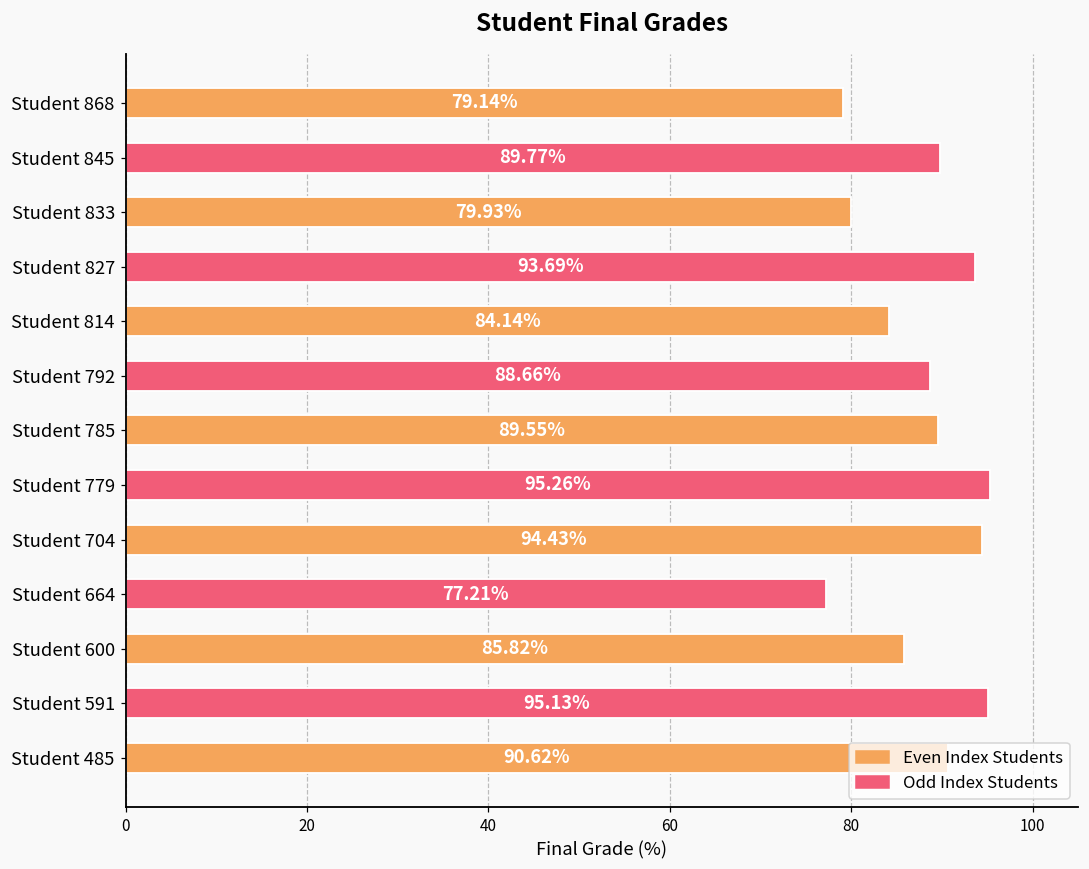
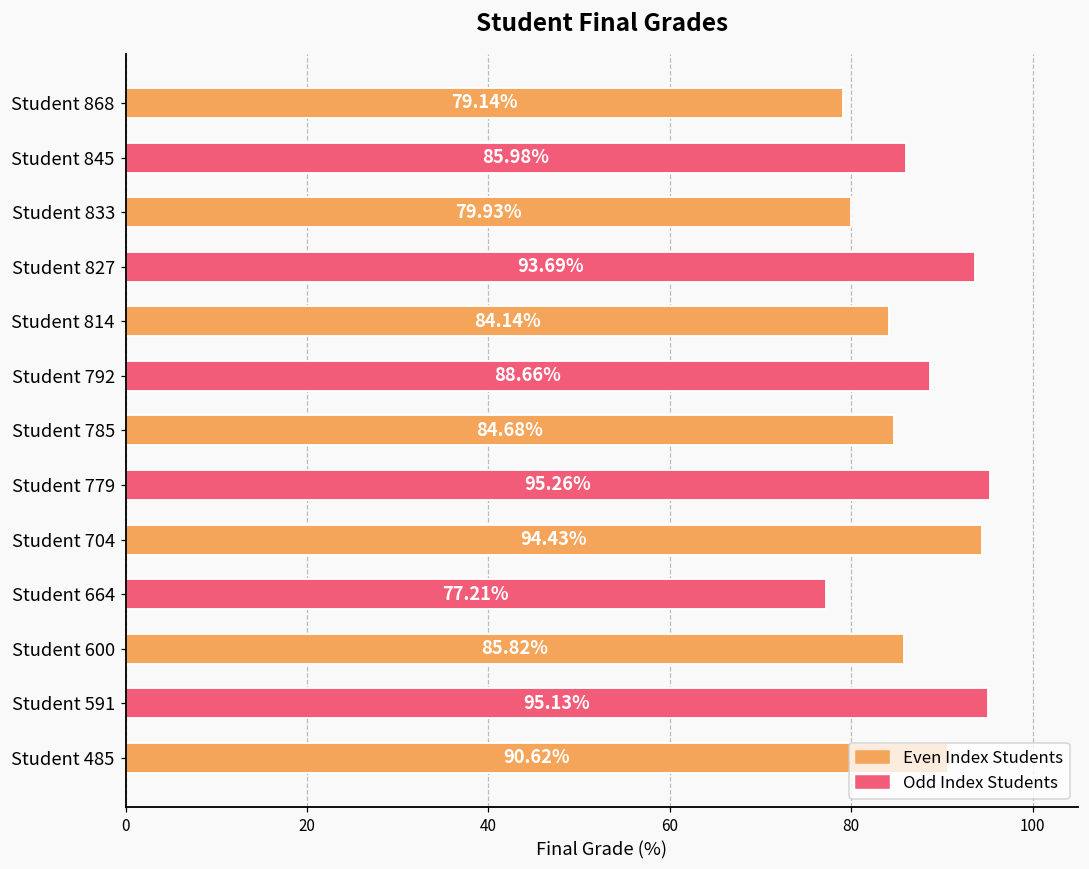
  {
    "Student 868": "79.14%",
-   "Student 845": "89.77%",
+   "Student 845": "85.98%",
    "Student 833": "79.93%",
    "Student 827": "93.69%",
    "Student 814": "84.14%",
    "Student 792": "88.66%",
-   "Student 785": "89.55%",
+   "Student 785": "84.68%",
    "Student 779": "95.26%",
    "Student 704": "94.43%",
    "Student 664": "77.21%",
    "Student 600": "85.82%",
    "Student 591": "95.13%"
  }
